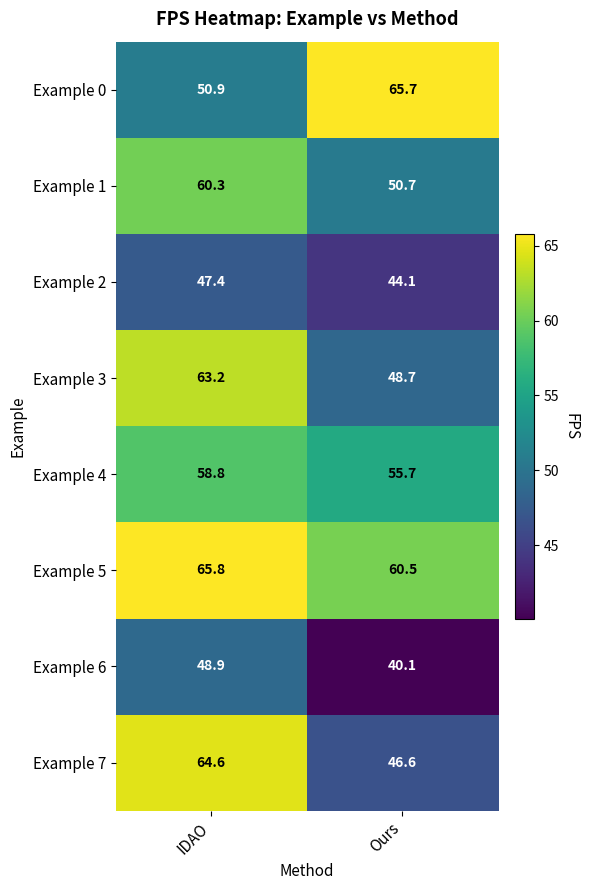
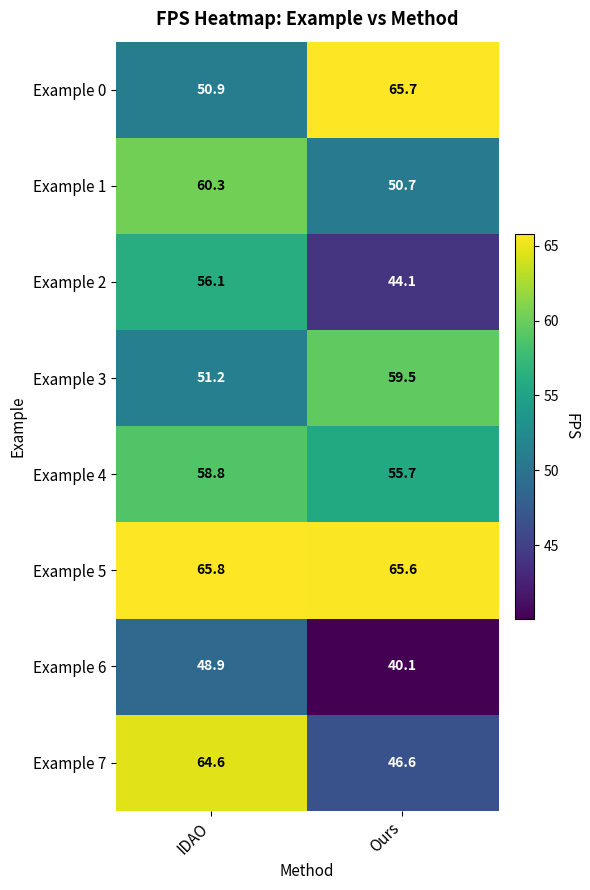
  {
    "Example 0": {
      "IDAO": 50.9,
      "Ours": 65.7
    },
    "Example 1": {
      "IDAO": 60.3,
      "Ours": 50.7
    },
    "Example 2": {
-     "IDAO": 47.4,
+     "IDAO": 56.1,
      "Ours": 44.1
    },
    "Example 3": {
-     "IDAO": 63.2,
-     "Ours": 48.7
+     "IDAO": 51.2,
+     "Ours": 59.5
    },
    "Example 4": {
      "IDAO": 58.8,
      "Ours": 55.7
    },
    "Example 5": {
      "IDAO": 65.8,
-     "Ours": 60.5
+     "Ours": 65.6
    },
    "Example 6": {
      "IDAO": 48.9,
      "Ours": 40.1
    },
    "Example 7": {
      "IDAO": 64.6,
      "Ours": 46.6
    }
  }
